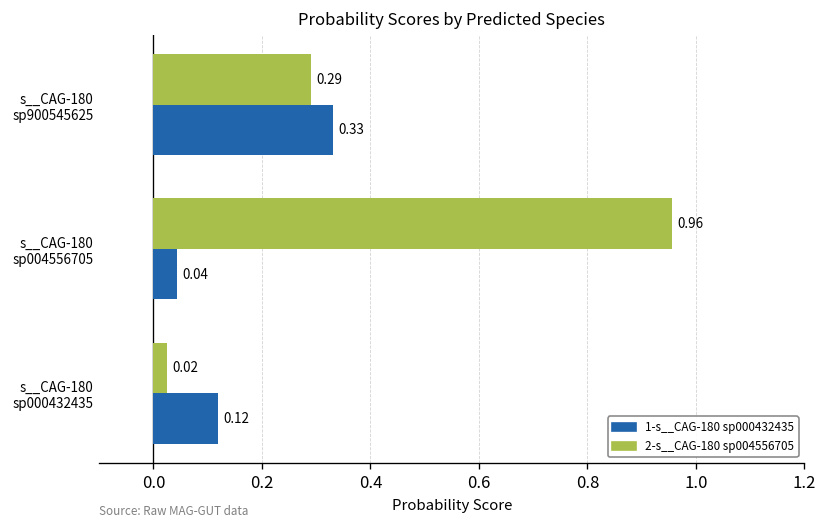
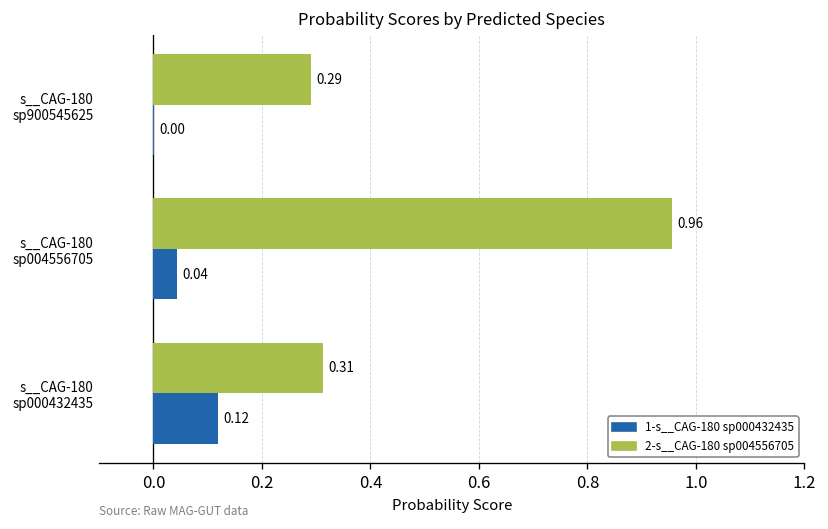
  {
    "1-s__CAG-180 sp000432435": {
-     "s__CAG-180 sp900545625": 0.33,
+     "s__CAG-180 sp900545625": 0.00,
      "s__CAG-180 sp004556705": 0.04,
      "s__CAG-180 sp000432435": 0.12
    },
    "2-s__CAG-180 sp004556705": {
      "s__CAG-180 sp900545625": 0.29,
      "s__CAG-180 sp004556705": 0.96,
-     "s__CAG-180 sp000432435": 0.02
+     "s__CAG-180 sp000432435": 0.31
    }
  }
